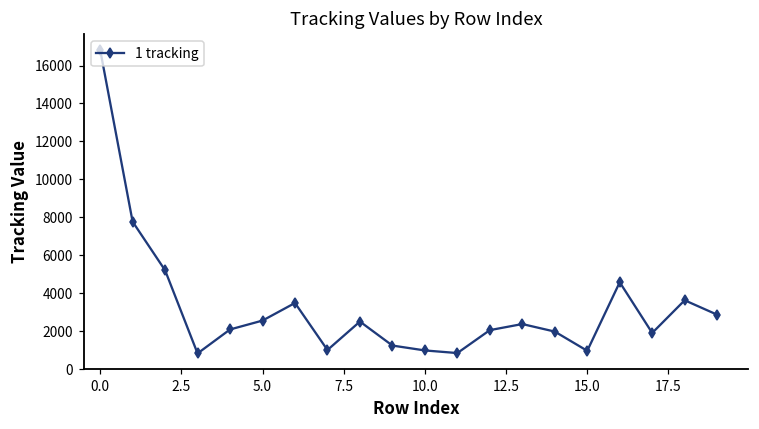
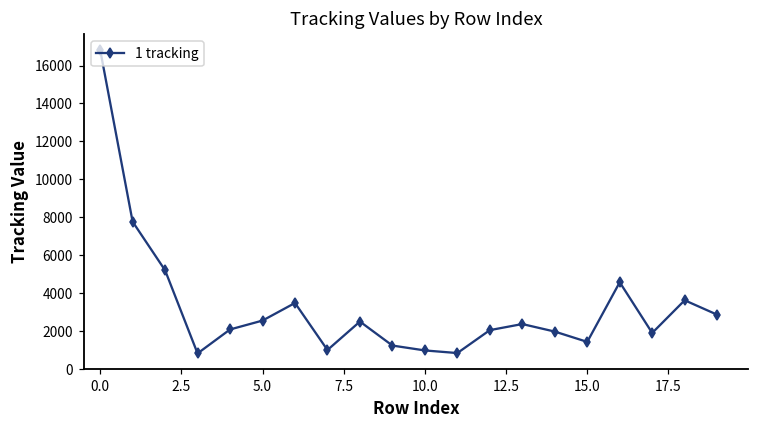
  {
    "5.0": 2600,
    "10.0": 1000,
-   "15.0": 1000
+   "15.0": 1400
  }
